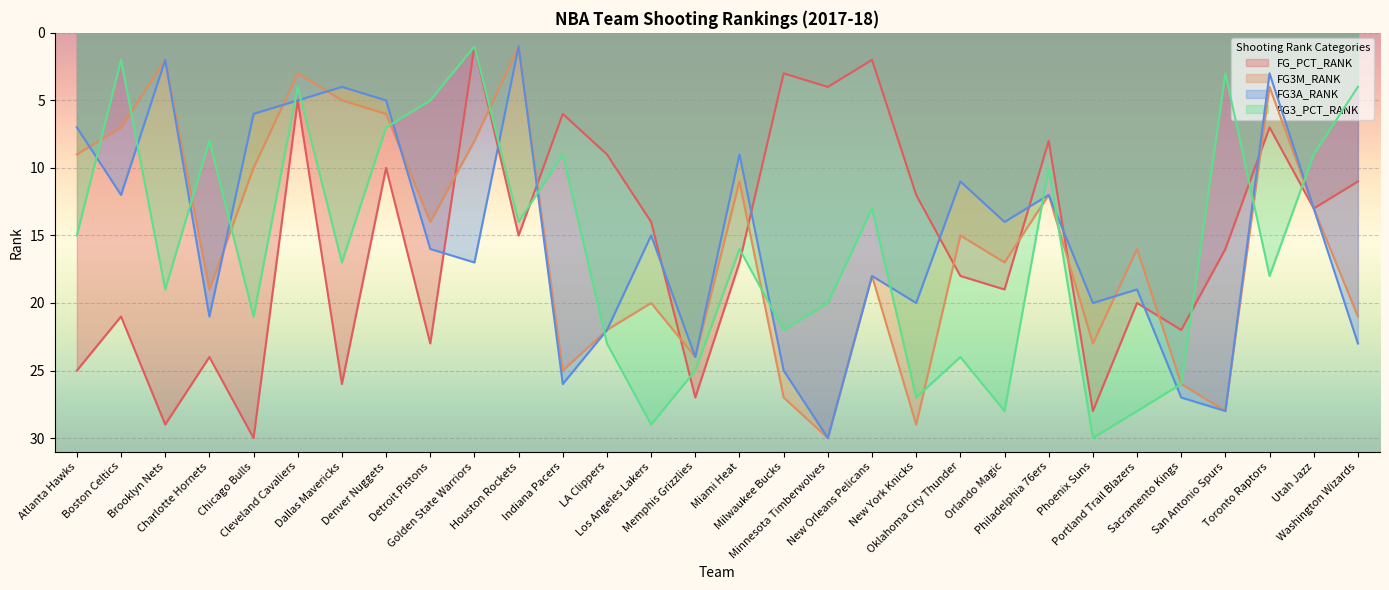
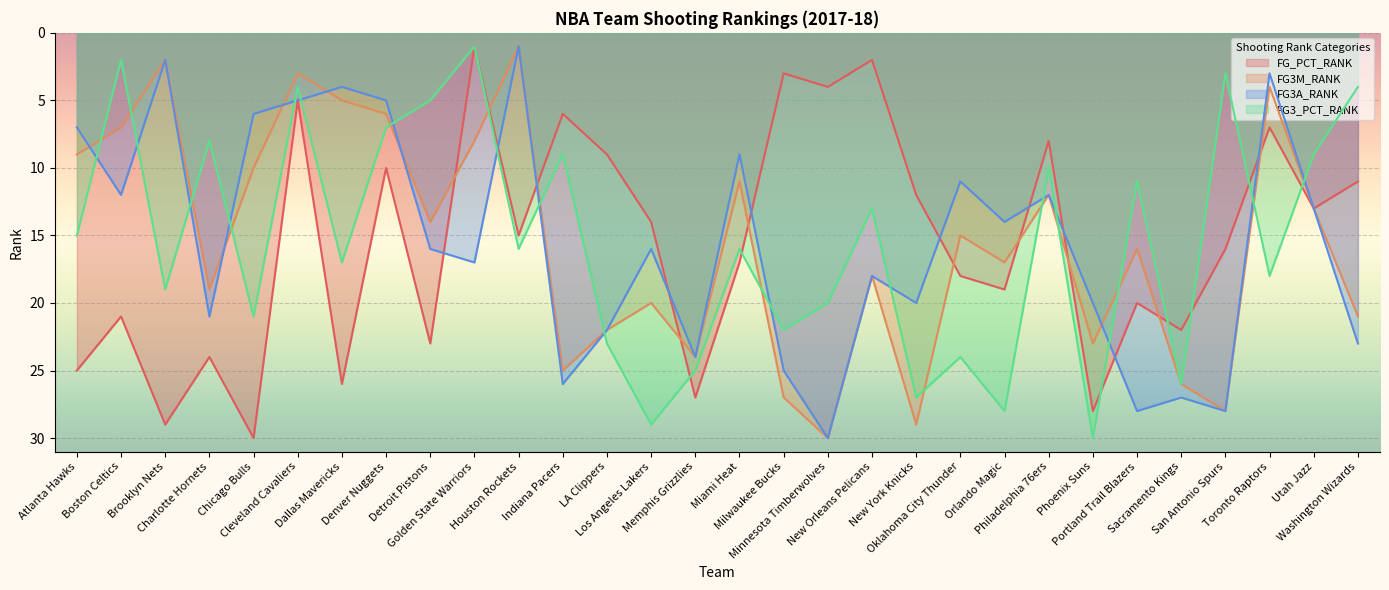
  {
    "FG3A_RANK": {
      "Atlanta Hawks": 7,
      "Boston Celtics": 12,
      "Charlotte Hornets": 21,
      "Chicago Bulls": 6,
      "Dallas Mavericks": 4,
      "Denver Nuggets": 5,
      "Detroit Pistons": 16,
      "Golden State Warriors": 17,
      "Indiana Pacers": 26,
-     "Los Angeles Lakers": 15,
+     "Los Angeles Lakers": 16,
      "Miami Heat": 9,
      "Milwaukee Bucks": 25,
      "New York Knicks": 20,
      "Oklahoma City Thunder": 11,
      "Orlando Magic": 14,
      "Phoenix Suns": 20,
-     "Portland Trail Blazers": 19,
+     "Portland Trail Blazers": 28,
      "Sacramento Kings": 27,
      "Washington Wizards": 23
    },
    "FG3_PCT_RANK": {
      "Atlanta Hawks": 15,
      "Boston Celtics": 2,
      "Brooklyn Nets": 19,
      "Charlotte Hornets": 8,
      "Chicago Bulls": 21,
      "Cleveland Cavaliers": 4,
      "Dallas Mavericks": 17,
      "Denver Nuggets": 7,
      "Detroit Pistons": 5,
-     "Houston Rockets": 14,
+     "Houston Rockets": 16,
      "Indiana Pacers": 9,
      "LA Clippers": 23,
      "Los Angeles Lakers": 29,
      "Memphis Grizzlies": 25,
      "Miami Heat": 16,
      "Milwaukee Bucks": 22,
      "Minnesota Timberwolves": 20,
      "New Orleans Pelicans": 13,
      "New York Knicks": 27,
      "Oklahoma City Thunder": 24,
      "Orlando Magic": 28,
      "Philadelphia 76ers": 10,
      "Phoenix Suns": 30,
-     "Portland Trail Blazers": 28,
+     "Portland Trail Blazers": 11,
      "San Antonio Spurs": 3,
      "Toronto Raptors": 18,
      "Utah Jazz": 9
    }
  }
